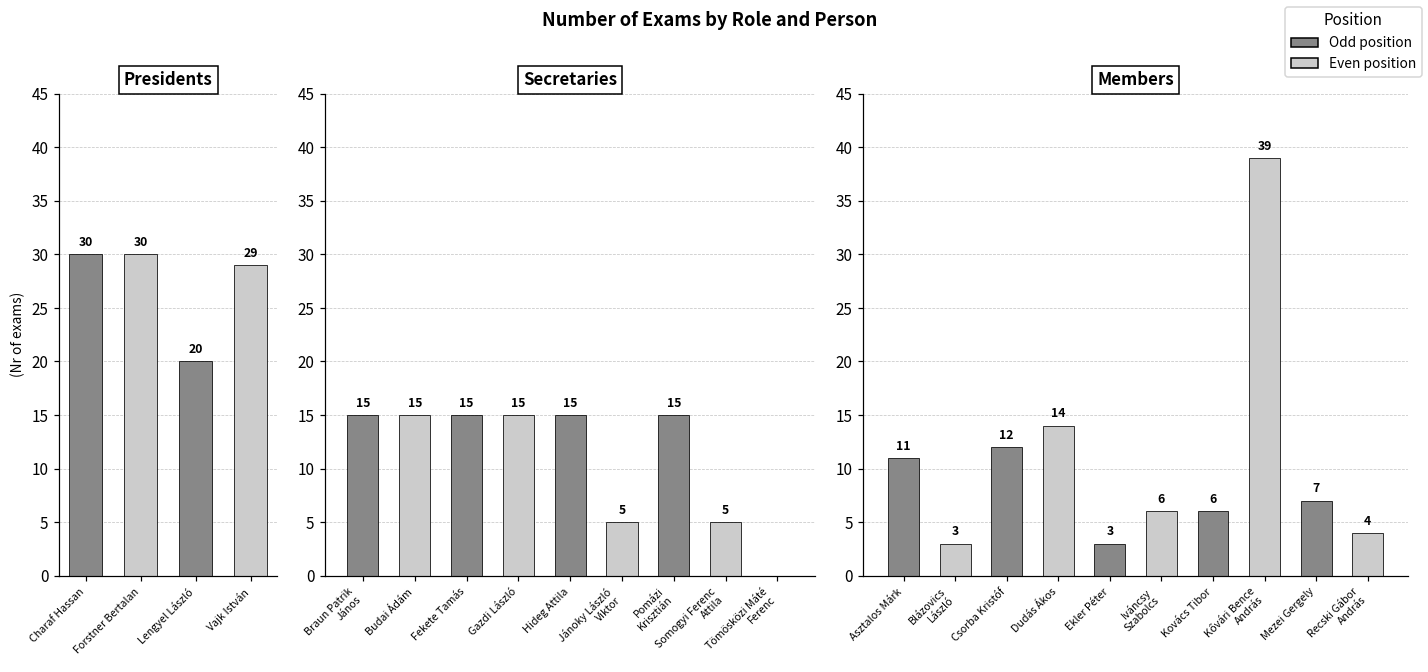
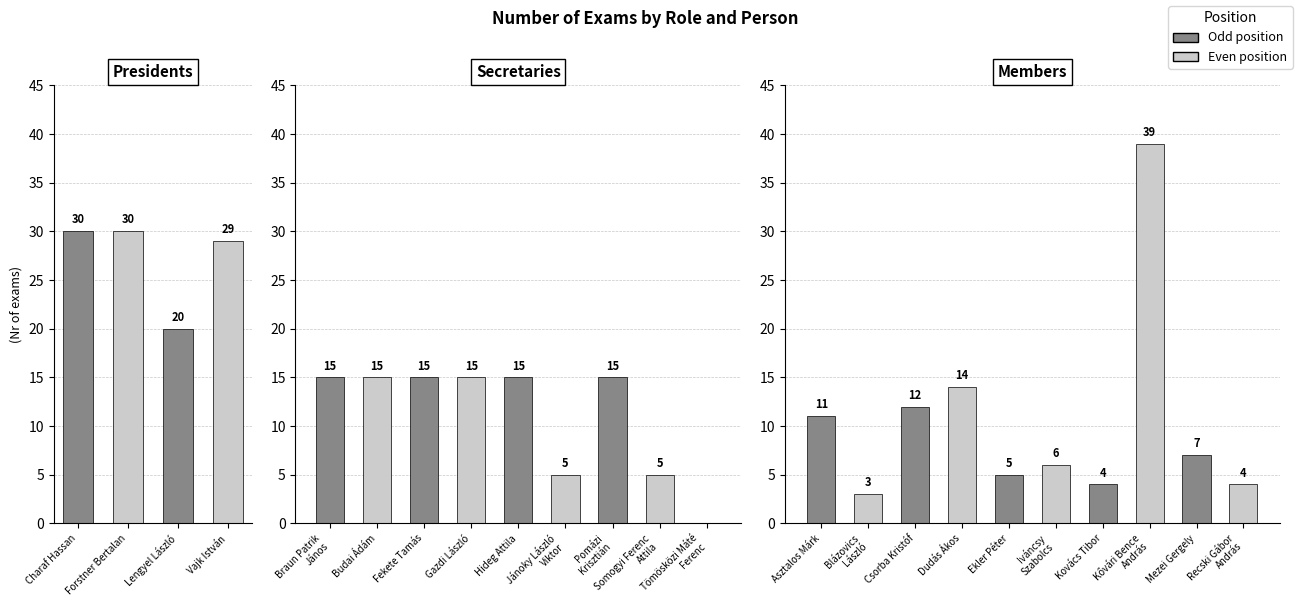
  {
    "Presidents": {
      "Charaf Hassan": 30,
      "Forstner Bertalan": 30,
      "Lengyel László": 20,
      "Vajk István": 29
    },
    "Secretaries": {
      "Braun Patrik János": 15,
      "Budai Ádám": 15,
      "Fekete Tamás": 15,
      "Gazdi László": 15,
      "Hideg Attila": 15,
      "Jánoky László Viktor": 5,
      "Pomázi Krisztián": 15,
      "Somogyi Ferenc Attila": 5
    },
    "Members": {
      "Asztalos Márk": 11,
      "Blázovics László": 3,
      "Csorba Kristóf": 12,
      "Dudás Ákos": 14,
-     "Ekler Péter": 3,
+     "Ekler Péter": 5,
      "Iváncsy Szabolcs": 6,
-     "Kovács Tibor": 6,
+     "Kovács Tibor": 4,
      "Kővári Bence András": 39,
      "Mezei Gergely": 7,
      "Recski Gábor András": 4
    }
  }
